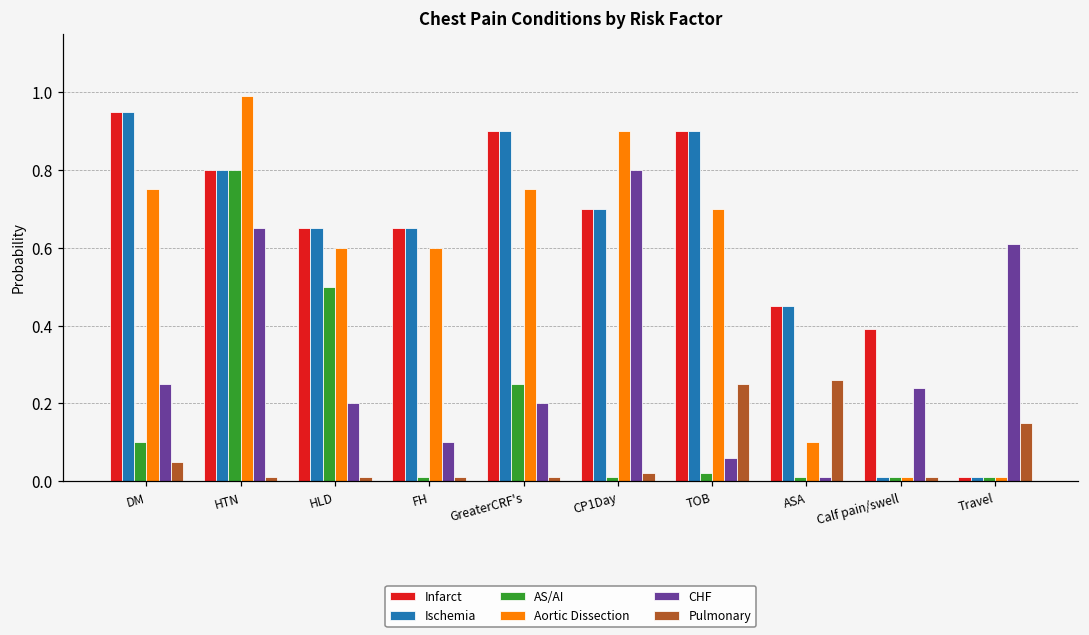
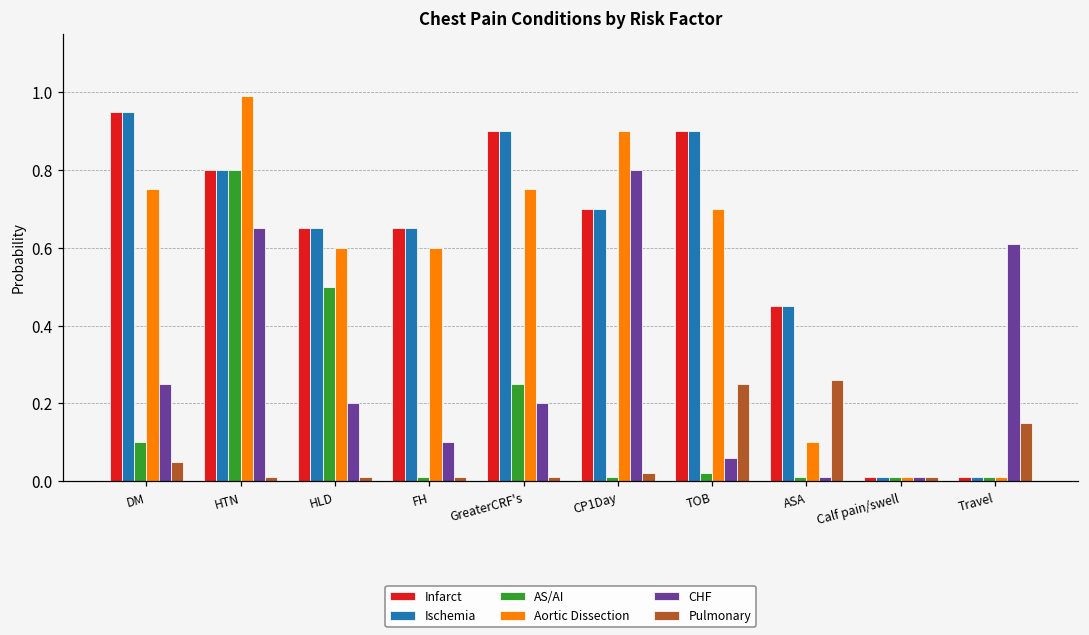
  {
    "Infarct": {
      "DM": 0.95,
      "HTN": 0.80,
      "HLD": 0.65,
      "FH": 0.65,
      "GreaterCRF's": 0.90,
      "CP1Day": 0.70,
      "TOB": 0.90,
      "ASA": 0.45,
-     "Calf pain/swell": 0.39,
+     "Calf pain/swell": 0.01,
      "Travel": 0.01
    },
    "Ischemia": {
      "DM": 0.95,
      "HTN": 0.80,
      "HLD": 0.65,
      "FH": 0.65,
      "GreaterCRF's": 0.90,
      "CP1Day": 0.70,
      "TOB": 0.90,
      "ASA": 0.45,
      "Calf pain/swell": 0.01,
      "Travel": 0.01
    },
    "AS/AI": {
      "DM": 0.10,
      "HTN": 0.80,
      "HLD": 0.50,
      "FH": 0.01,
      "GreaterCRF's": 0.25,
      "CP1Day": 0.01,
      "TOB": 0.02,
      "ASA": 0.01,
      "Calf pain/swell": 0.01,
      "Travel": 0.01
    },
    "Aortic Dissection": {
      "DM": 0.75,
      "HTN": 0.99,
      "HLD": 0.60,
      "FH": 0.60,
      "GreaterCRF's": 0.75,
      "CP1Day": 0.90,
      "TOB": 0.70,
      "ASA": 0.10,
      "Calf pain/swell": 0.01,
      "Travel": 0.01
    },
    "CHF": {
      "DM": 0.25,
      "HTN": 0.65,
      "HLD": 0.20,
      "FH": 0.10,
      "GreaterCRF's": 0.20,
      "CP1Day": 0.80,
      "TOB": 0.06,
      "ASA": 0.01,
-     "Calf pain/swell": 0.24,
+     "Calf pain/swell": 0.01,
      "Travel": 0.61
    },
    "Pulmonary": {
      "DM": 0.05,
      "HTN": 0.01,
      "HLD": 0.01,
      "FH": 0.01,
      "GreaterCRF's": 0.01,
      "CP1Day": 0.02,
      "TOB": 0.25,
      "ASA": 0.26,
      "Calf pain/swell": 0.01,
      "Travel": 0.15
    }
  }
